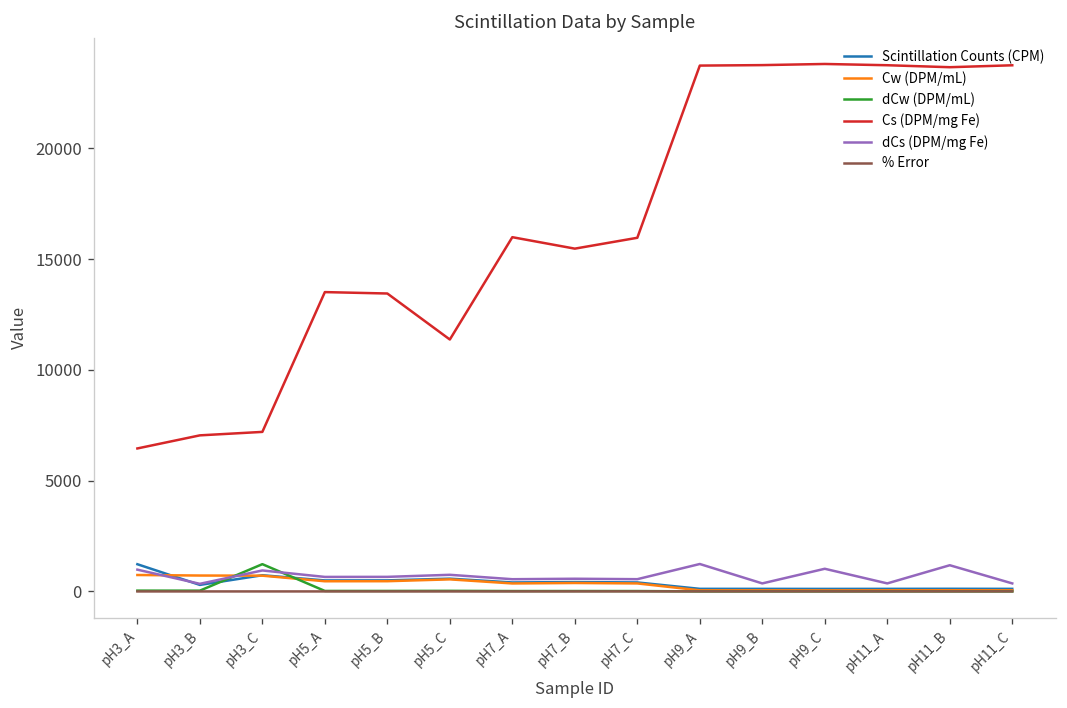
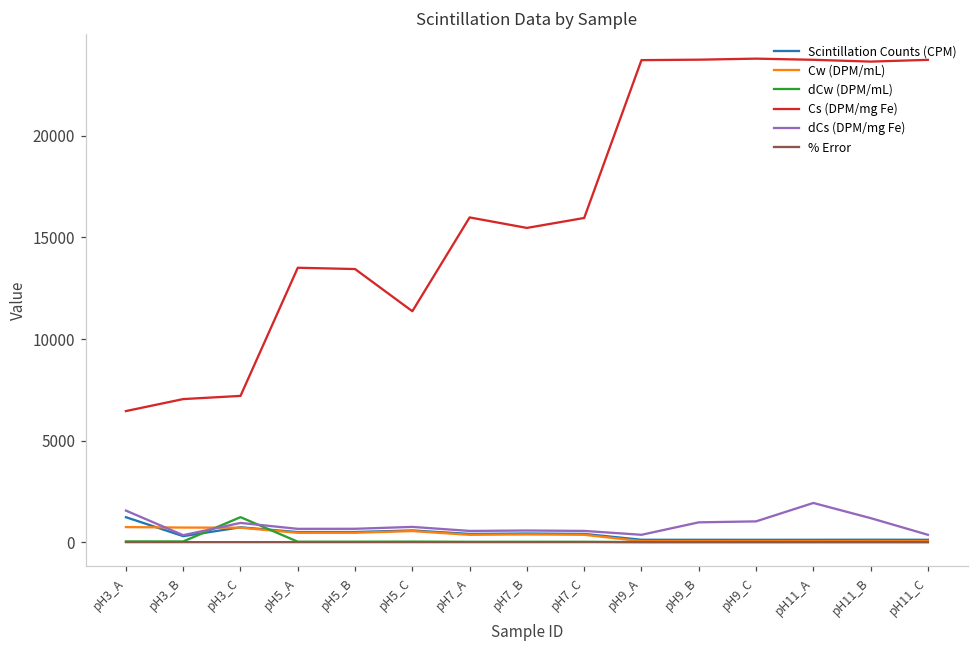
  {
    "Scintillation Counts (CPM)": {
      "pH3_A": 1200
    },
    "Cw (DPM/mL)": {
      "pH3_A": 700,
      "pH3_B": 700
    },
    "dCw (DPM/mL)": {
      "pH3_C": 1200
    },
    "Cs (DPM/mg Fe)": {
      "pH3_A": 6500,
      "pH3_B": 7000,
      "pH3_C": 7200,
      "pH5_A": 13500,
      "pH5_B": 13400,
      "pH5_C": 11400,
      "pH7_A": 16000,
      "pH7_B": 15500,
      "pH7_C": 16000,
      "pH9_A": 23700,
      "pH9_B": 23700,
      "pH9_C": 23800,
      "pH11_A": 23700,
      "pH11_B": 23700,
      "pH11_C": 23700
    },
    "dCs (DPM/mg Fe)": {
-     "pH3_A": 1000,
+     "pH3_A": 1600,
      "pH3_C": 900,
      "pH5_A": 700,
      "pH5_B": 700,
      "pH5_C": 800,
      "pH7_A": 600,
      "pH7_B": 600,
      "pH7_C": 600,
-     "pH9_A": 1200,
-     "pH9_B": 400,
+     "pH9_A": 400,
+     "pH9_B": 1000,
      "pH9_C": 1000,
-     "pH11_A": 400,
+     "pH11_A": 1900,
      "pH11_B": 1200,
      "pH11_C": 400
    },
    "% Error": {
      "pH3_C": 0
    }
  }
